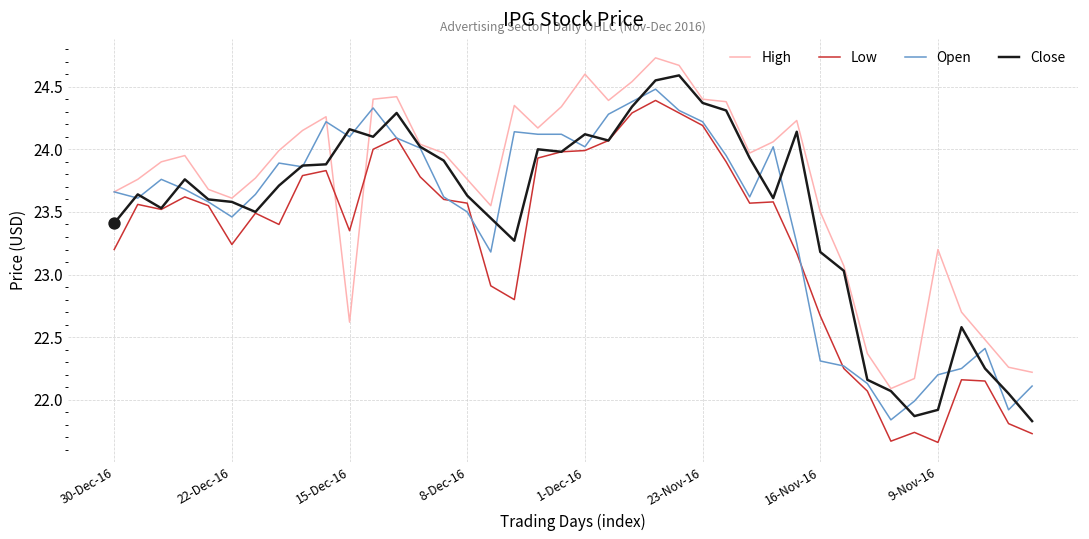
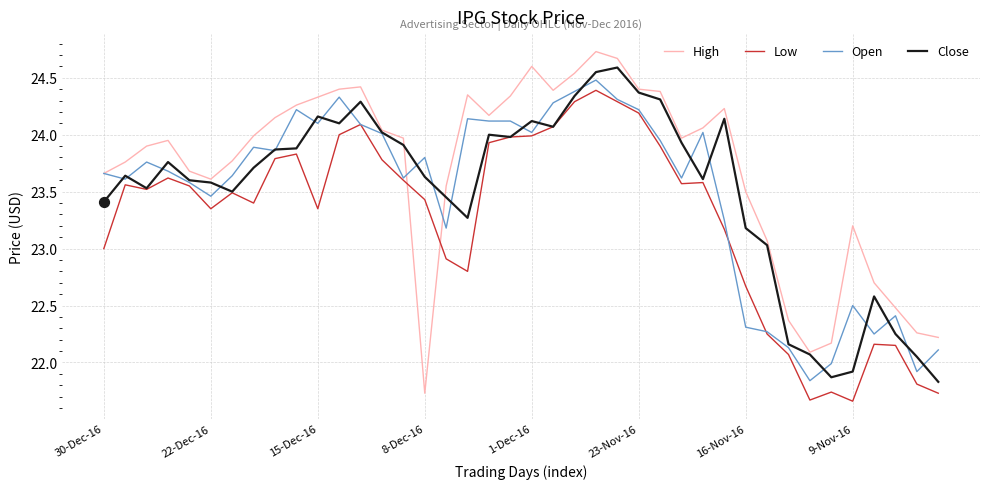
  {
    "High": {
      "22-Dec-16": 23.61,
-     "15-Dec-16": 22.62,
-     "8-Dec-16": 23.76,
+     "15-Dec-16": 24.33,
+     "8-Dec-16": 21.73,
      "1-Dec-16": 24.60,
      "23-Nov-16": 24.40,
      "16-Nov-16": 23.50,
      "9-Nov-16": 23.20
    },
    "Low": {
-     "30-Dec-16": 23.2,
-     "22-Dec-16": 23.24,
+     "30-Dec-16": 23.0,
+     "22-Dec-16": 23.35,
      "15-Dec-16": 23.35,
-     "8-Dec-16": 23.57,
+     "8-Dec-16": 23.43,
      "1-Dec-16": 23.99,
      "23-Nov-16": 24.19,
      "16-Nov-16": 22.67,
      "9-Nov-16": 21.66
    },
    "Open": {
      "22-Dec-16": 23.46,
      "15-Dec-16": 24.1,
-     "8-Dec-16": 23.5,
+     "8-Dec-16": 23.8,
      "1-Dec-16": 24.0,
      "23-Nov-16": 24.2,
      "16-Nov-16": 22.3,
-     "9-Nov-16": 22.2
+     "9-Nov-16": 22.5
    }
  }
